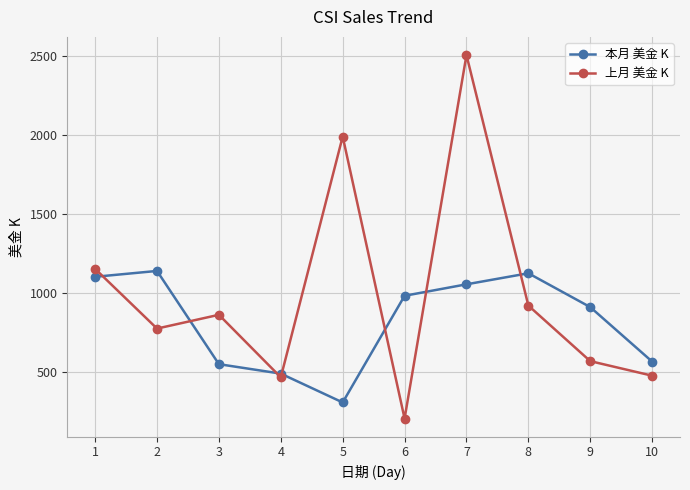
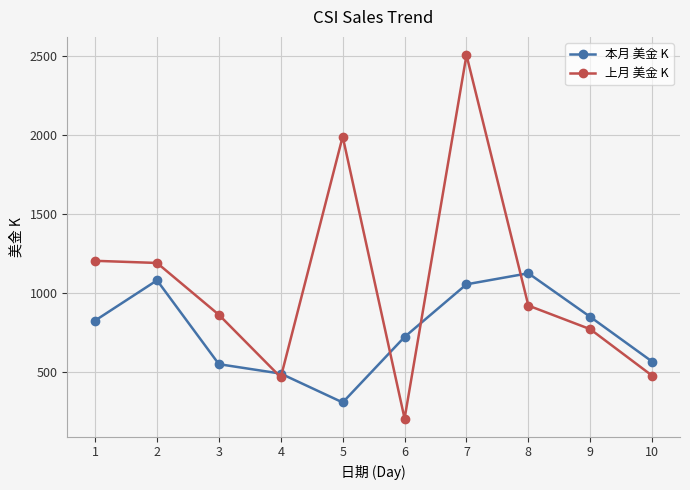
  {
    "本月 美金 K": {
-     "1": 1100,
-     "2": 1140,
+     "1": 820,
+     "2": 1080,
      "3": 550,
      "4": 490,
      "5": 300,
-     "6": 980,
+     "6": 720,
      "7": 1050,
      "8": 1120,
-     "9": 910,
+     "9": 850,
      "10": 560
    },
    "上月 美金 K": {
-     "1": 1150,
-     "2": 770,
+     "1": 1200,
+     "2": 1190,
      "3": 860,
      "4": 460,
      "5": 1990,
      "6": 200,
      "7": 2510,
      "8": 920,
-     "9": 570,
+     "9": 770,
      "10": 470
    }
  }
